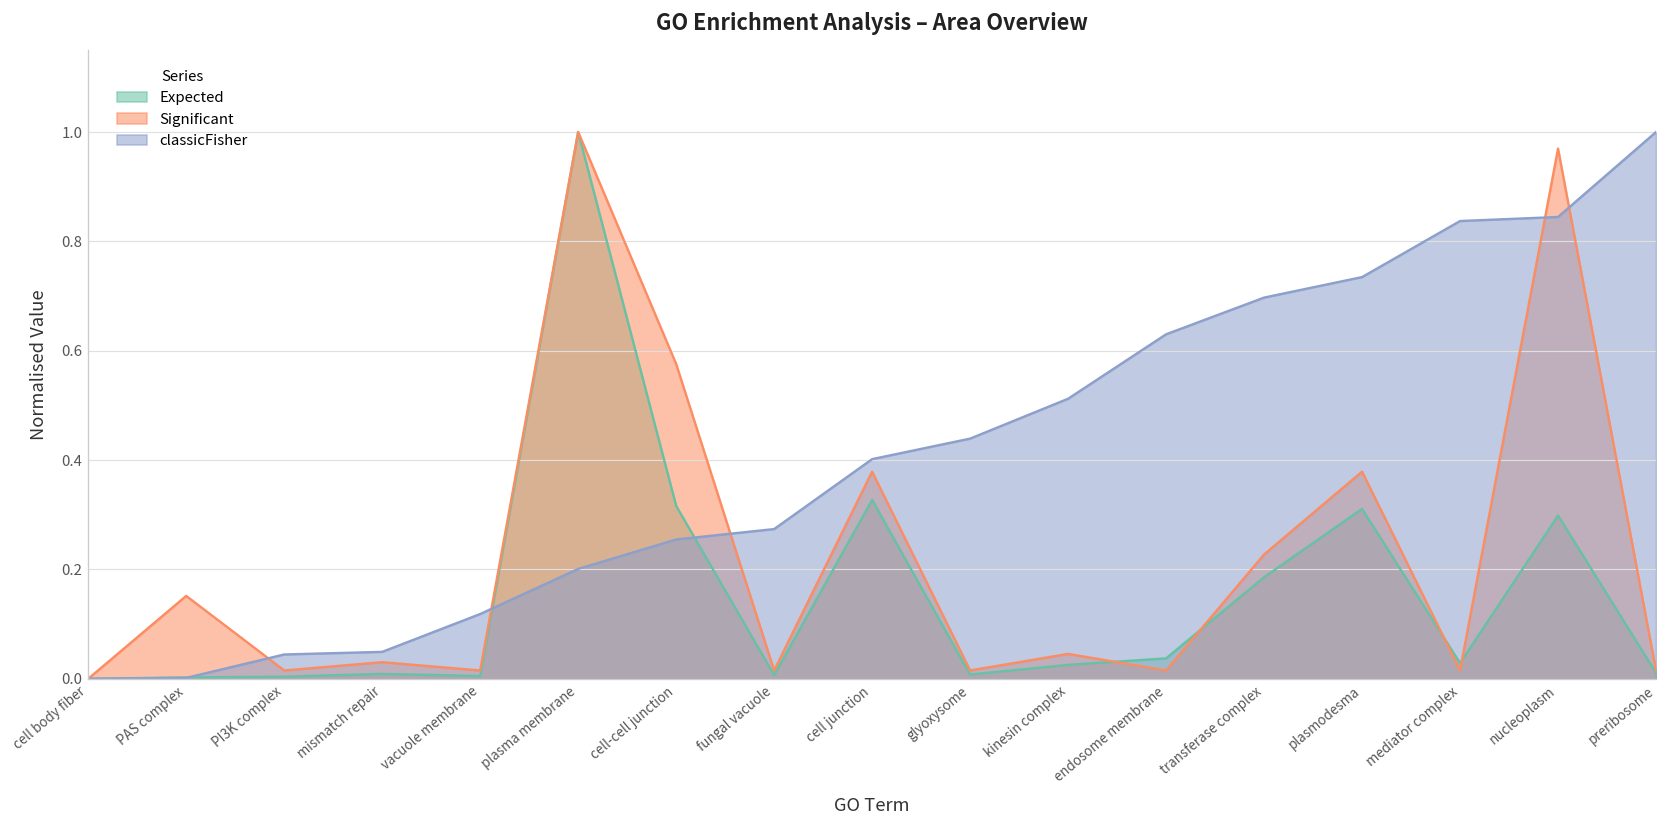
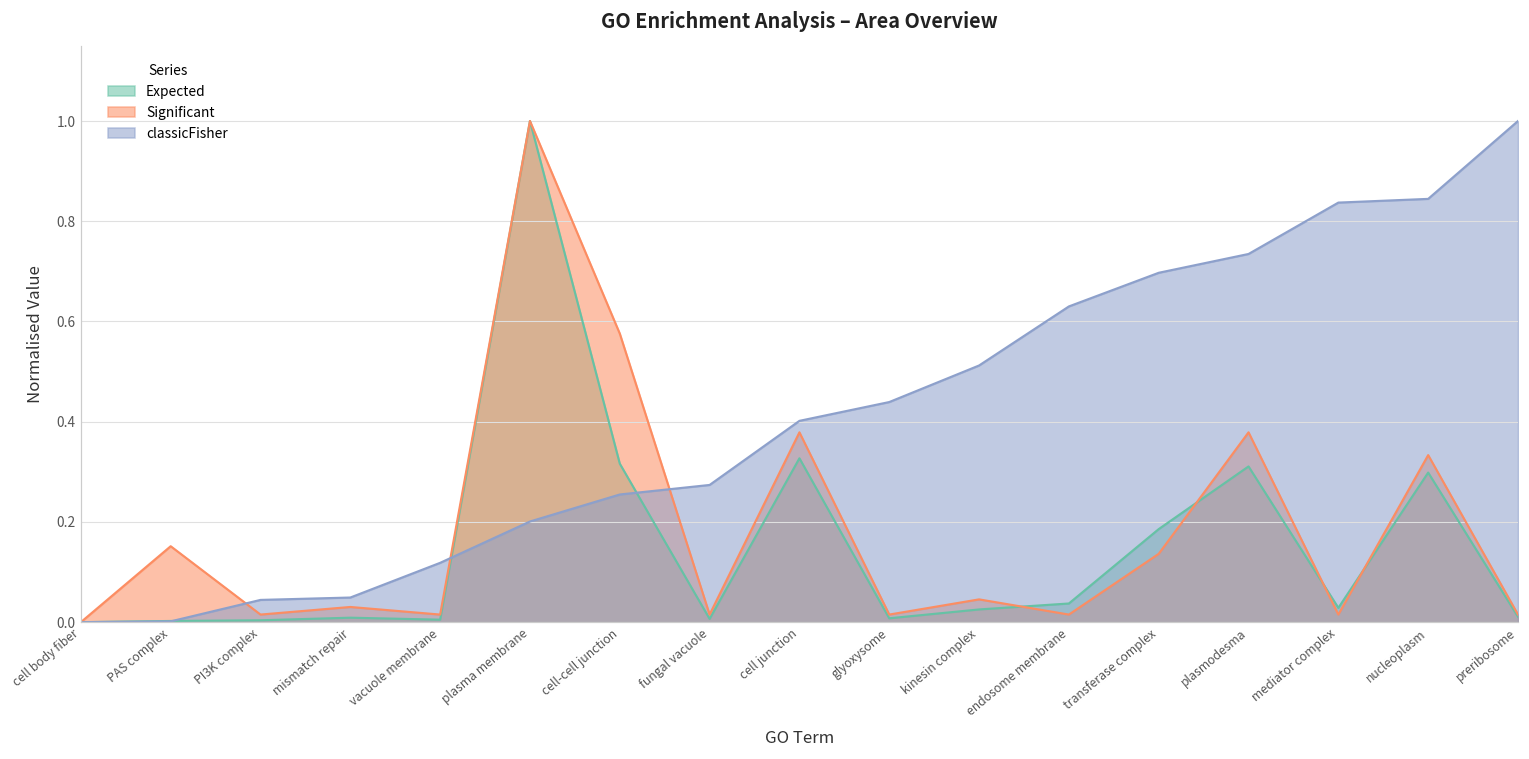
  {
    "Significant": {
      "PAS complex": 0.15,
      "PI3K complex": 0.02,
      "mismatch repair": 0.03,
      "vacuole membrane": 0.02,
      "cell-cell junction": 0.58,
      "fungal vacuole": 0.02,
      "cell junction": 0.38,
      "glyoxysome": 0.02,
      "kinesin complex": 0.05,
      "endosome membrane": 0.02,
-     "transferase complex": 0.23,
+     "transferase complex": 0.14,
      "plasmodesma": 0.38,
      "mediator complex": 0.02,
-     "nucleoplasm": 0.97
+     "nucleoplasm": 0.33
    }
  }
